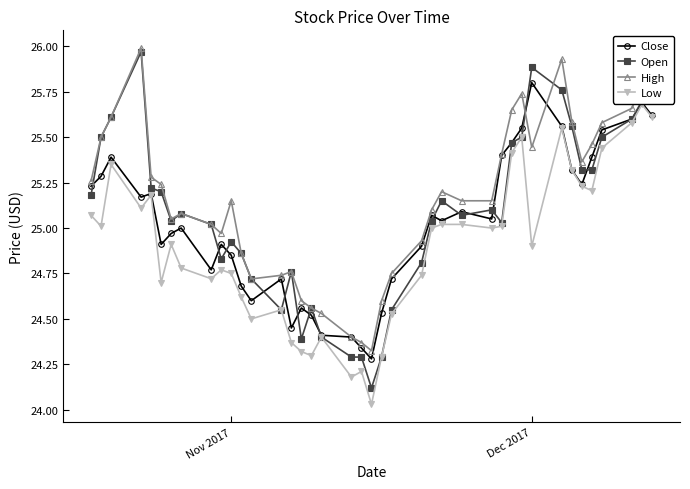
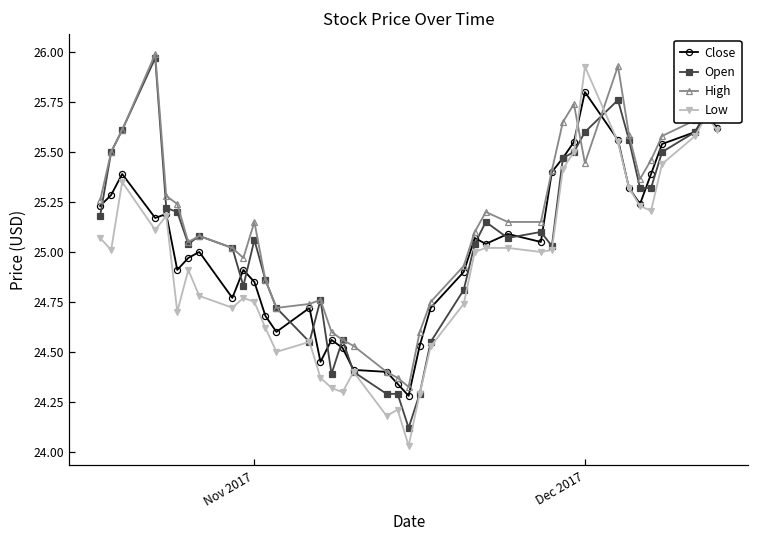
  {
    "Close": {
      "Nov 2017": 24.85,
      "Dec 2017": 25.80
    },
    "Open": {
-     "Nov 2017": 24.92,
-     "Dec 2017": 25.88
+     "Nov 2017": 25.06,
+     "Dec 2017": 25.60
    },
    "High": {
      "Nov 2017": 25.15,
      "Dec 2017": 25.44
    },
    "Low": {
      "Nov 2017": 24.75,
-     "Dec 2017": 24.90
+     "Dec 2017": 25.93
    }
  }
